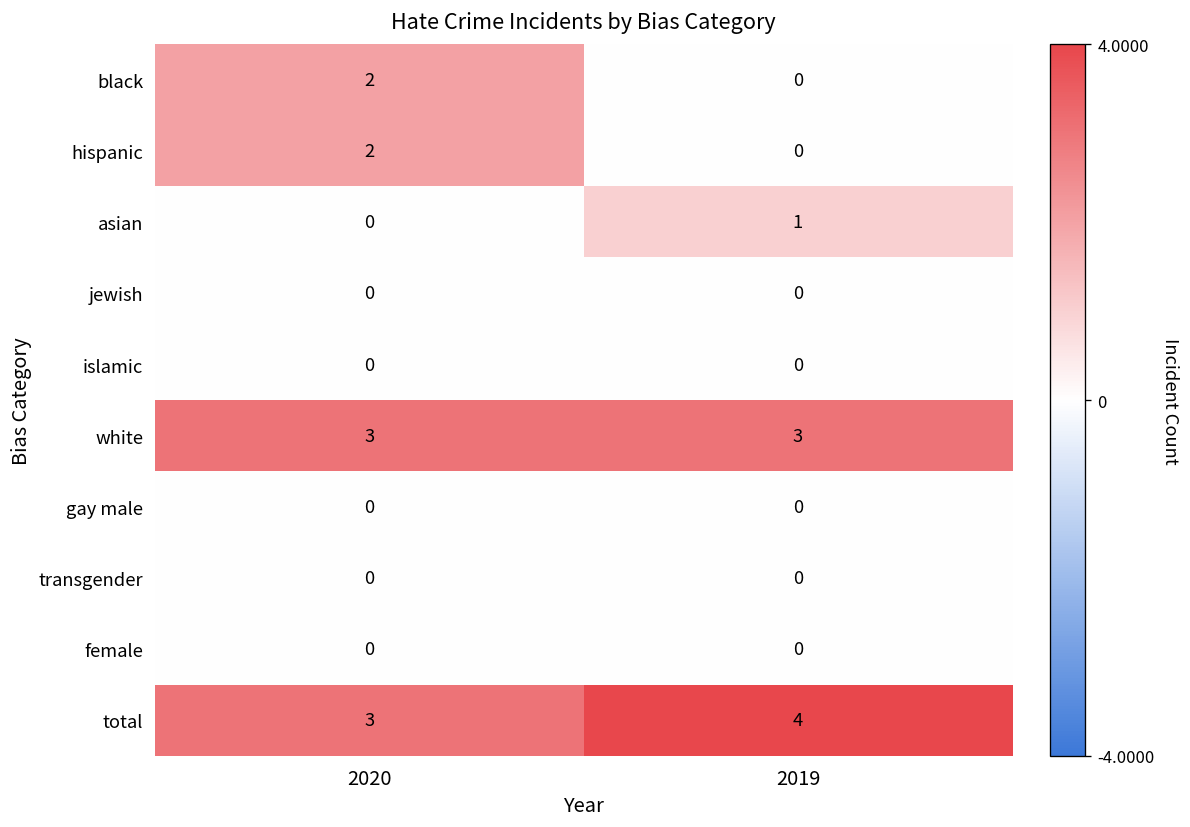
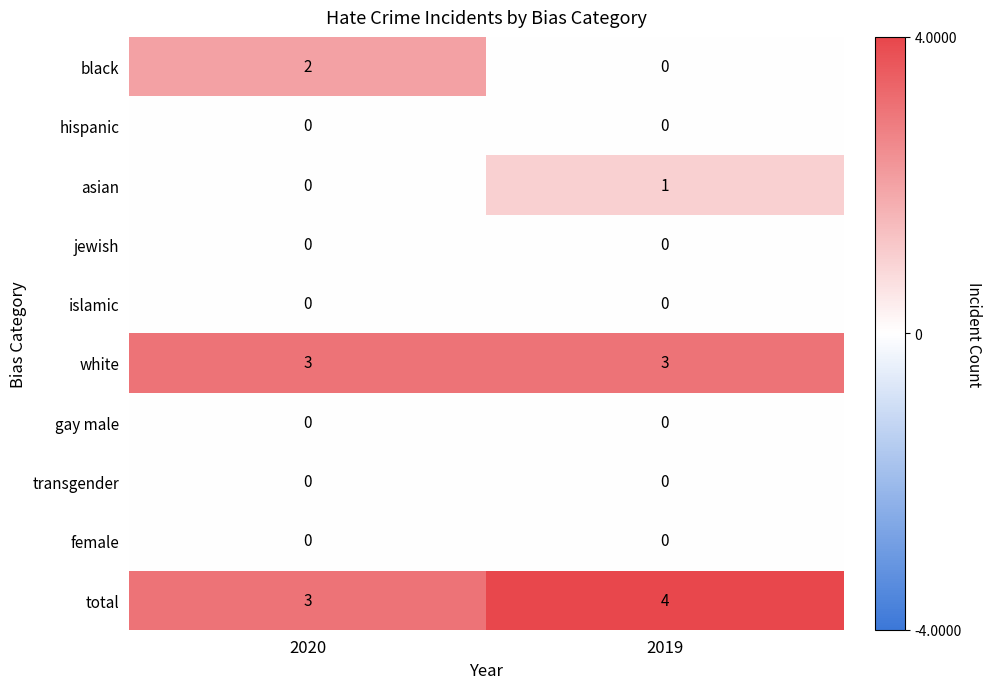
  {
    "black": {
      "2020": 2,
      "2019": 0
    },
    "hispanic": {
-     "2020": 2,
+     "2020": 0,
      "2019": 0
    },
    "asian": {
      "2020": 0,
      "2019": 1
    },
    "jewish": {
      "2020": 0,
      "2019": 0
    },
    "islamic": {
      "2020": 0,
      "2019": 0
    },
    "white": {
      "2020": 3,
      "2019": 3
    },
    "gay male": {
      "2020": 0,
      "2019": 0
    },
    "transgender": {
      "2020": 0,
      "2019": 0
    },
    "female": {
      "2020": 0,
      "2019": 0
    },
    "total": {
      "2020": 3,
      "2019": 4
    }
  }
